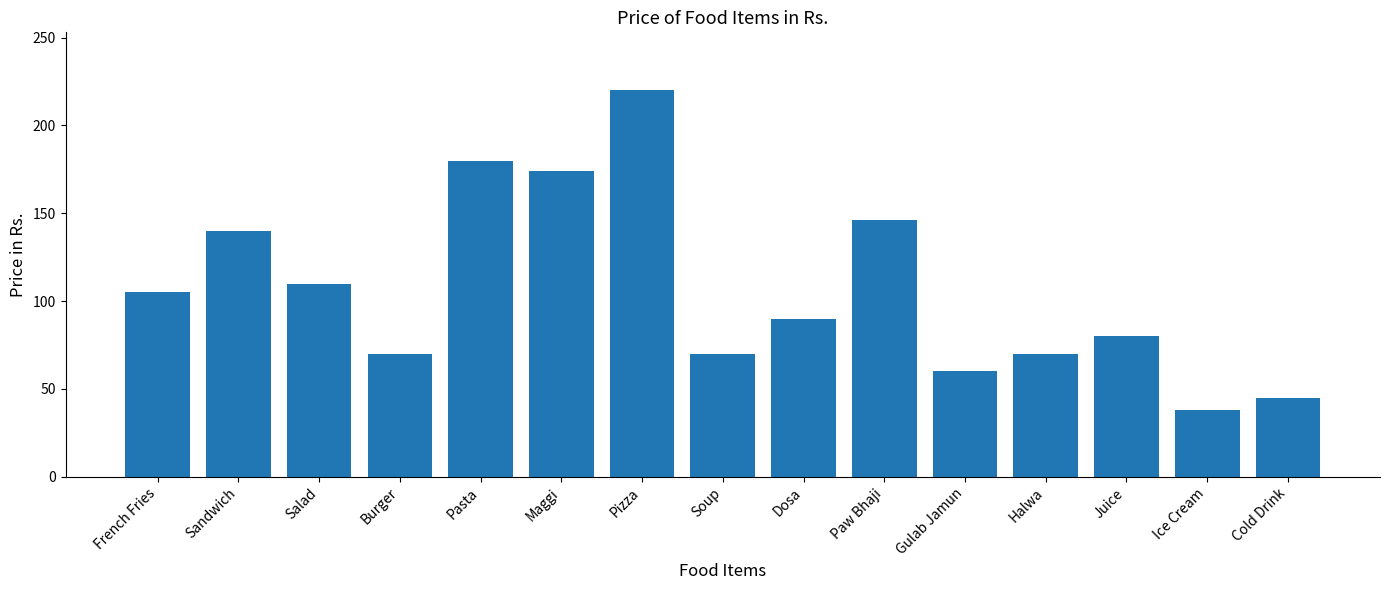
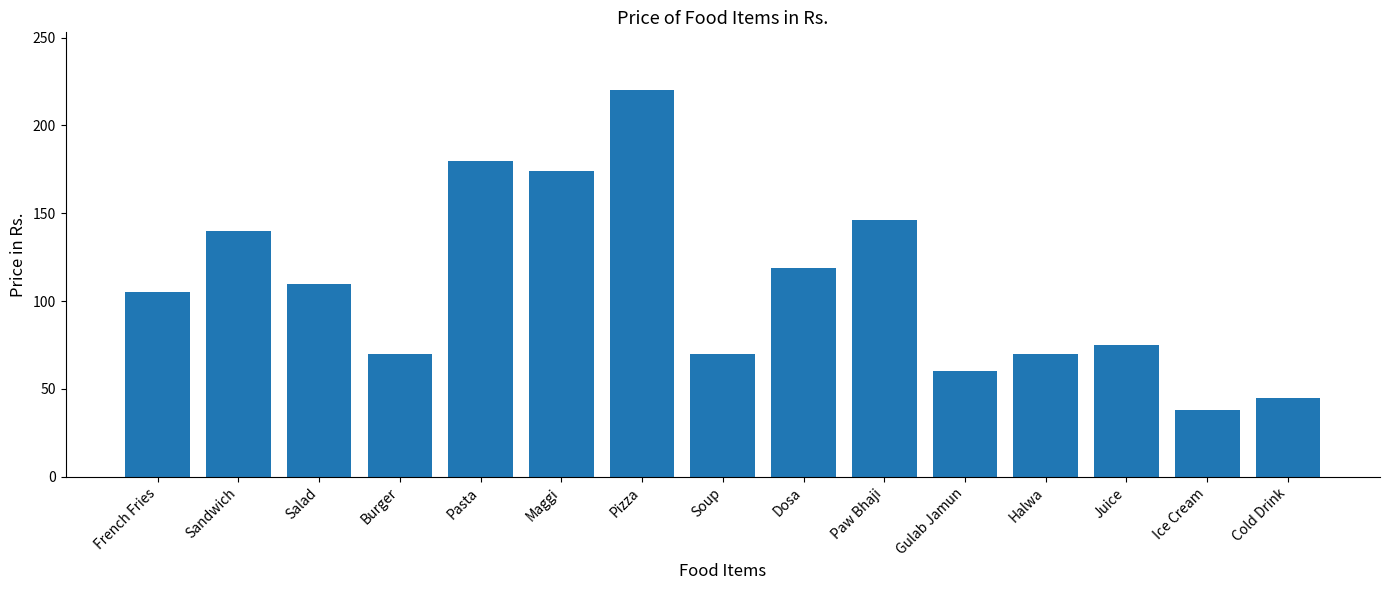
  {
    "French Fries": 105,
    "Sandwich": 140,
    "Salad": 110,
    "Burger": 70,
    "Pasta": 180,
    "Maggi": 174,
    "Pizza": 220,
    "Soup": 70,
-   "Dosa": 90,
+   "Dosa": 119,
    "Paw Bhaji": 146,
    "Gulab Jamun": 60,
    "Halwa": 70,
-   "Juice": 80,
+   "Juice": 75,
    "Ice Cream": 38,
    "Cold Drink": 45
  }
